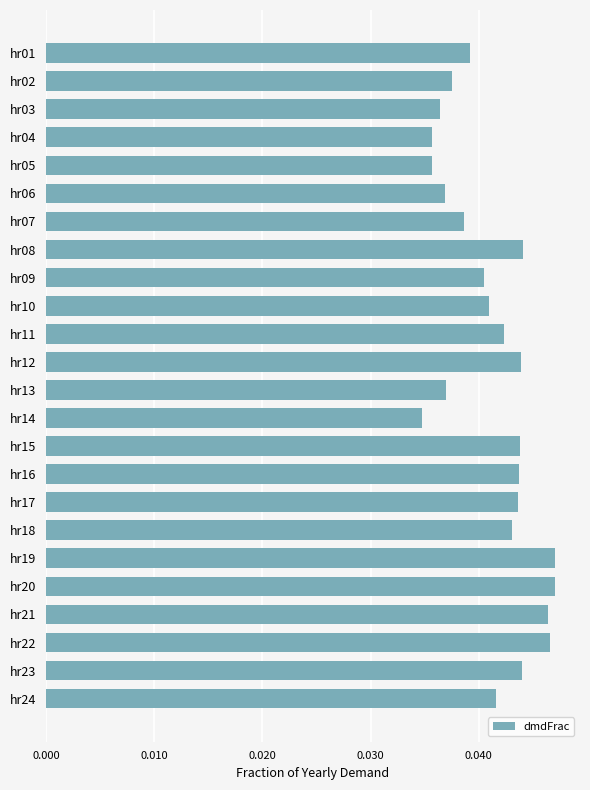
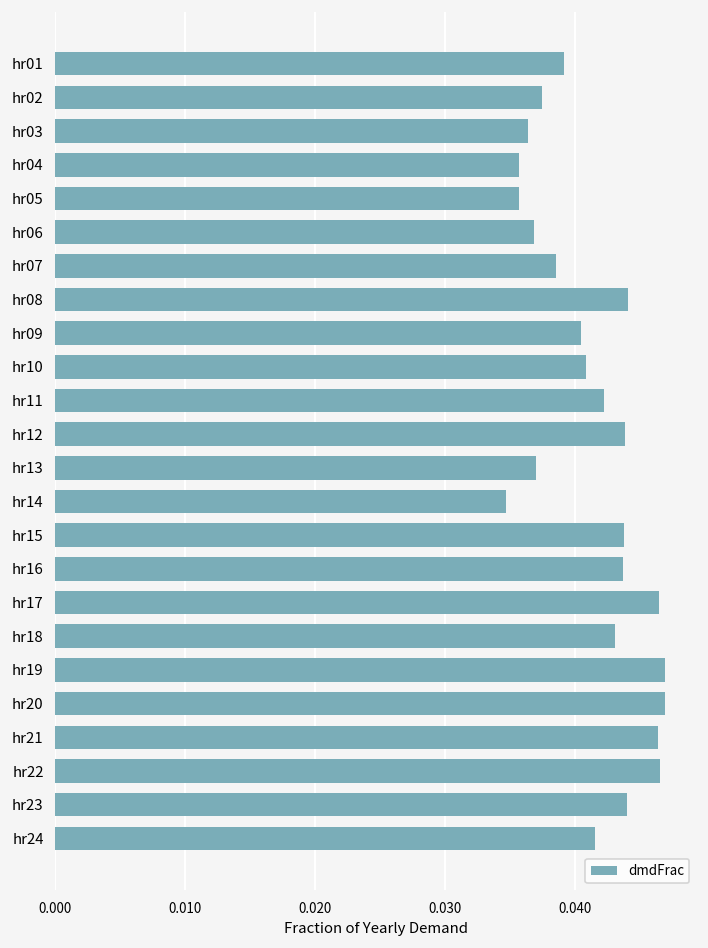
  {
    "hr01": 0.0392,
    "hr02": 0.0375,
    "hr03": 0.0364,
    "hr04": 0.0357,
    "hr05": 0.0357,
    "hr06": 0.0369,
    "hr07": 0.0386,
    "hr08": 0.0441,
    "hr09": 0.0405,
    "hr10": 0.0409,
    "hr11": 0.0423,
    "hr12": 0.0439,
    "hr13": 0.0370,
    "hr14": 0.0347,
    "hr15": 0.0438,
    "hr16": 0.0437,
-   "hr17": 0.0436,
+   "hr17": 0.0465,
    "hr18": 0.0431,
    "hr19": 0.0470,
    "hr20": 0.0470,
    "hr21": 0.0464,
    "hr22": 0.0466,
    "hr23": 0.0440,
    "hr24": 0.0416
  }
